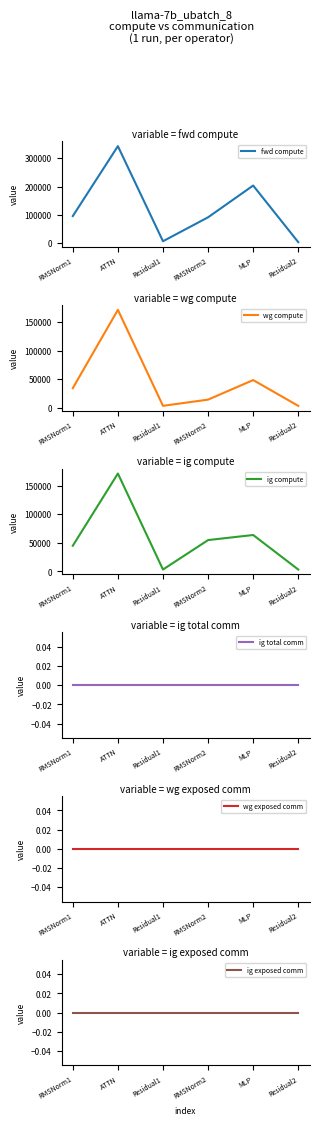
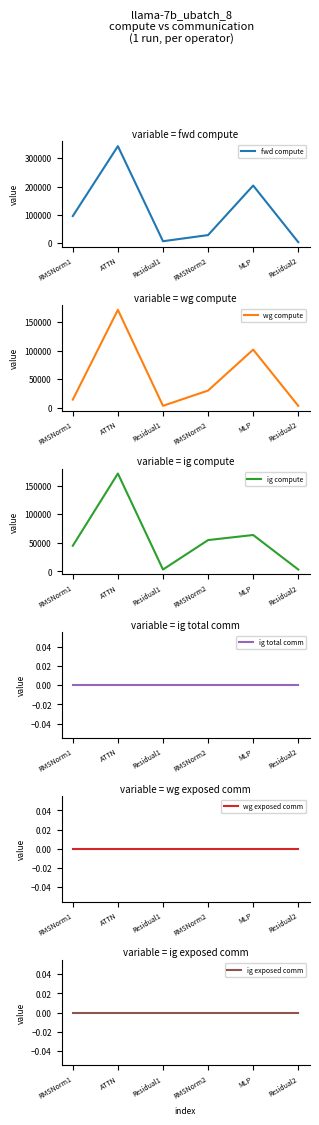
  {
    "variable = fwd compute": {
      "RMSNorm1": 100000,
      "ATTN": 340000,
      "Residual1": 10000,
-     "RMSNorm2": 90000,
+     "RMSNorm2": 30000,
      "MLP": 200000,
      "Residual2": 0
    },
    "variable = wg compute": {
-     "RMSNorm1": 30000,
+     "RMSNorm1": 10000,
      "ATTN": 170000,
      "Residual1": 0,
-     "RMSNorm2": 10000,
-     "MLP": 50000,
+     "RMSNorm2": 30000,
+     "MLP": 100000,
      "Residual2": 0
    },
    "variable = ig compute": {
      "RMSNorm1": 40000,
      "ATTN": 170000,
      "Residual1": 0,
      "RMSNorm2": 50000,
      "MLP": 60000,
      "Residual2": 0
    },
    "variable = ig total comm": {
      "RMSNorm1": 0.00,
      "ATTN": 0.00,
      "Residual1": 0.00,
      "RMSNorm2": 0.00,
      "MLP": 0.00,
      "Residual2": 0.00
    },
    "variable = wg exposed comm": {
      "RMSNorm1": 0.00,
      "ATTN": 0.00,
      "Residual1": 0.00,
      "RMSNorm2": 0.00,
      "MLP": 0.00,
      "Residual2": 0.00
    },
    "variable = ig exposed comm": {
      "RMSNorm1": 0.00,
      "ATTN": 0.00,
      "Residual1": 0.00,
      "RMSNorm2": 0.00,
      "MLP": 0.00,
      "Residual2": 0.00
    }
  }
